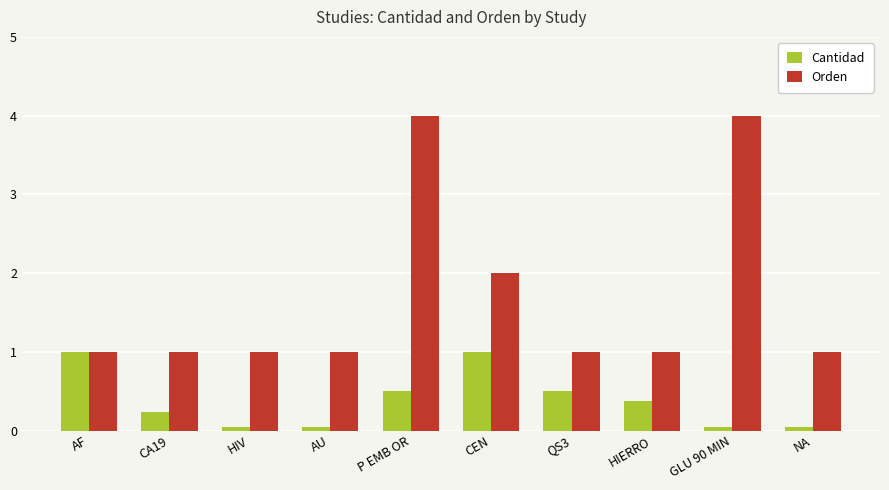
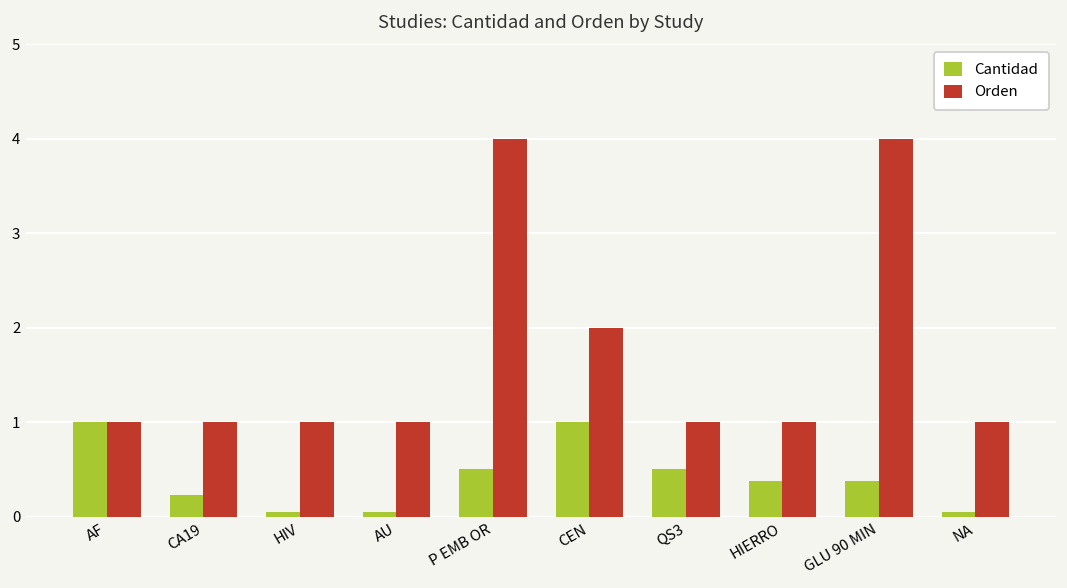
  {
    "Cantidad": {
      "AF": 1.0,
      "CA19": 0.2,
      "HIV": 0.1,
      "AU": 0.1,
      "P EMB OR": 0.5,
      "CEN": 1.0,
      "QS3": 0.5,
      "HIERRO": 0.4,
-     "GLU 90 MIN": 0.1,
+     "GLU 90 MIN": 0.4,
      "NA": 0.1
    },
    "Orden": {
      "AF": 1.0,
      "CA19": 1.0,
      "HIV": 1.0,
      "AU": 1.0,
      "P EMB OR": 4.0,
      "CEN": 2.0,
      "QS3": 1.0,
      "HIERRO": 1.0,
      "GLU 90 MIN": 4.0,
      "NA": 1.0
    }
  }
